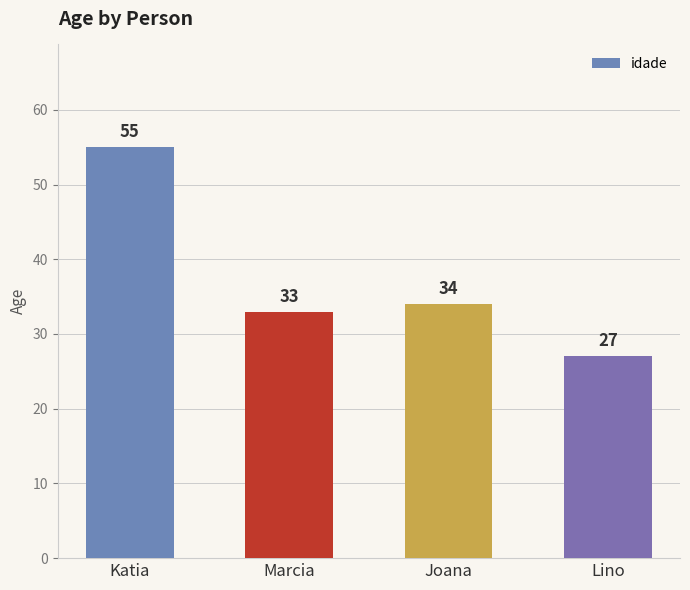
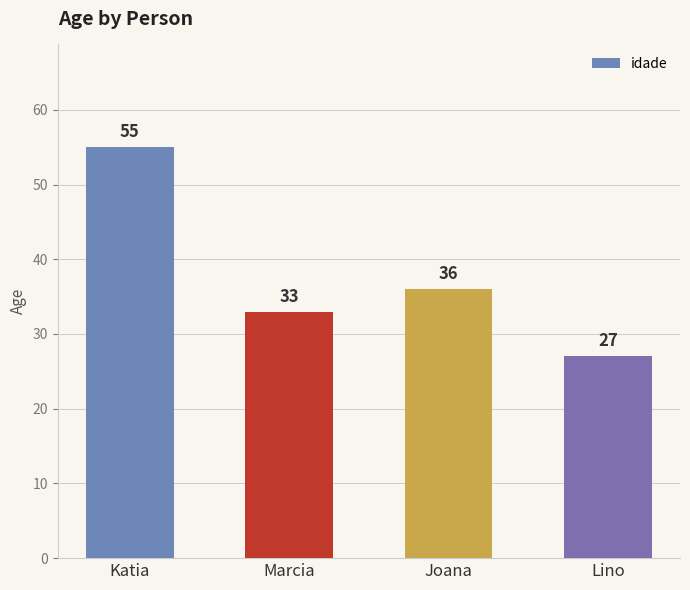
  {
    "Katia": 55,
    "Marcia": 33,
-   "Joana": 34,
+   "Joana": 36,
    "Lino": 27
  }
